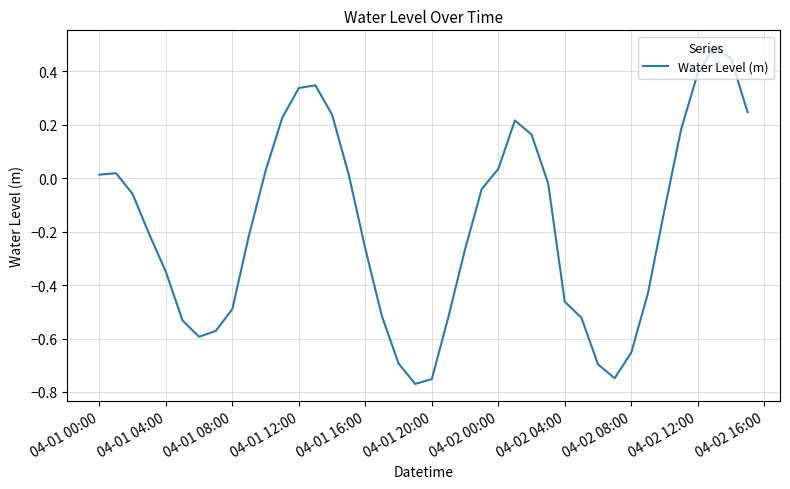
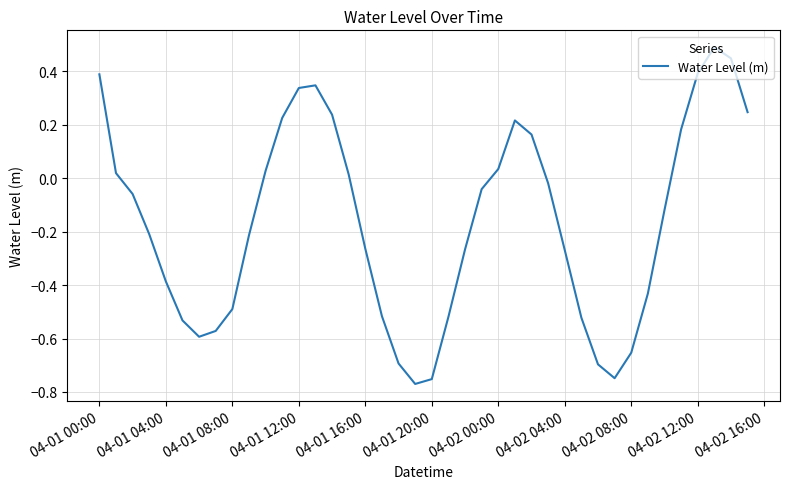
  {
-   "04-01 00:00": 0.01,
-   "04-01 04:00": -0.35,
+   "04-01 00:00": 0.39,
+   "04-01 04:00": -0.39,
    "04-01 08:00": -0.49,
    "04-01 12:00": 0.34,
    "04-01 16:00": -0.26,
    "04-01 20:00": -0.75,
    "04-02 00:00": 0.03,
-   "04-02 04:00": -0.46,
+   "04-02 04:00": -0.27,
    "04-02 08:00": -0.65
  }
